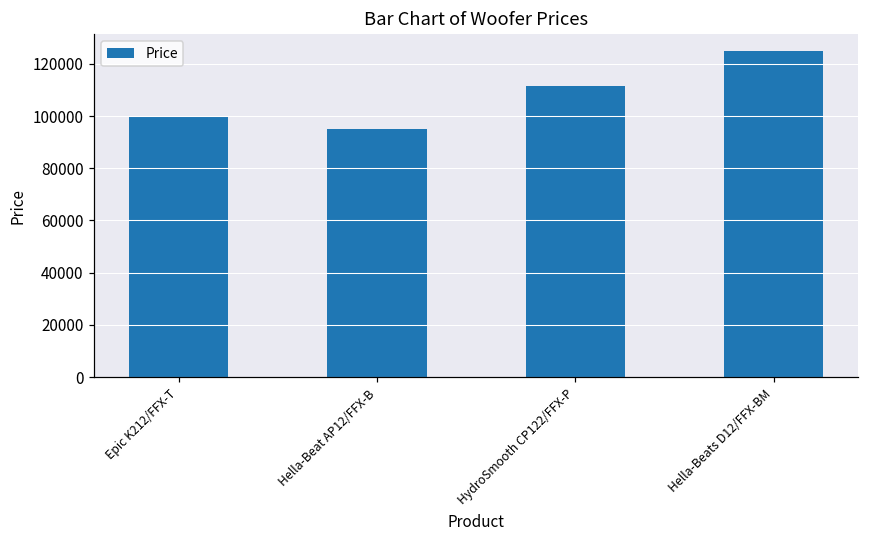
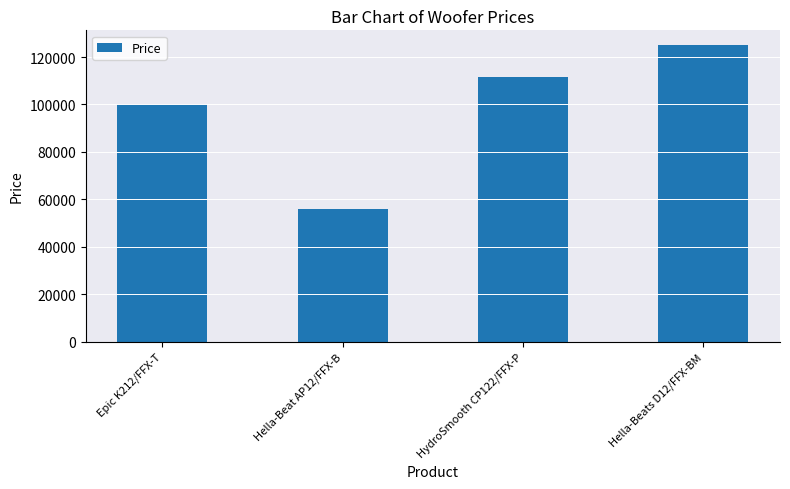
  {
    "Epic K212/FFX-T": 100000,
-   "Hella-Beat AP12/FFX-B": 95000,
+   "Hella-Beat AP12/FFX-B": 56000,
    "HydroSmooth CP122/FFX-P": 112000,
    "Hella-Beats D12/FFX-BM": 125000
  }
